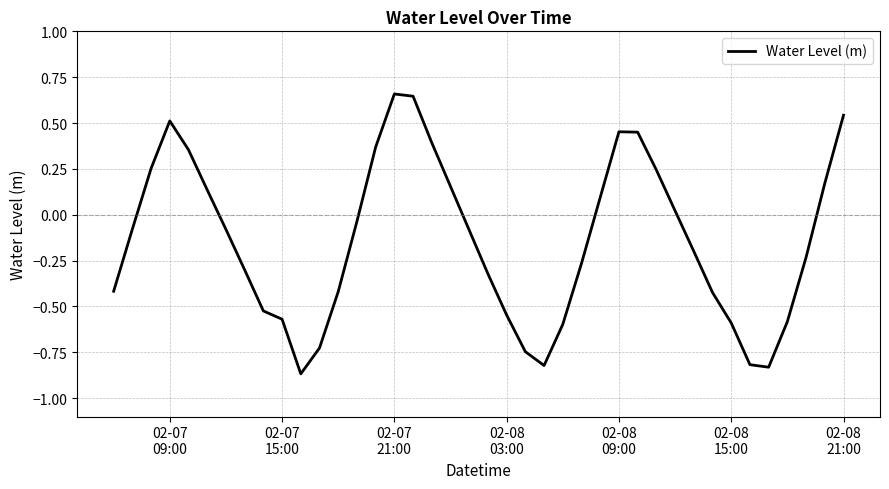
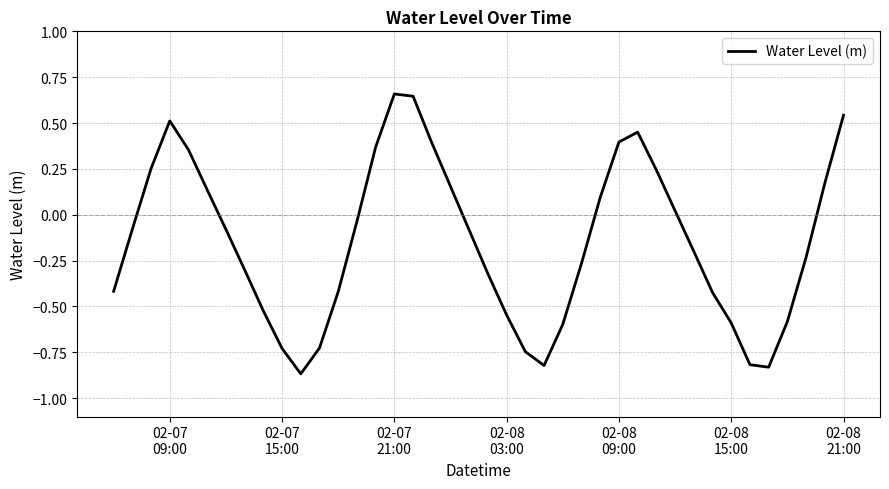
  {
    "02-07 09:00": 0.51,
-   "02-07 15:00": -0.57,
+   "02-07 15:00": -0.73,
    "02-07 21:00": 0.66,
    "02-08 03:00": -0.55,
-   "02-08 09:00": 0.45,
+   "02-08 09:00": 0.40,
    "02-08 15:00": -0.59,
    "02-08 21:00": 0.54
  }
